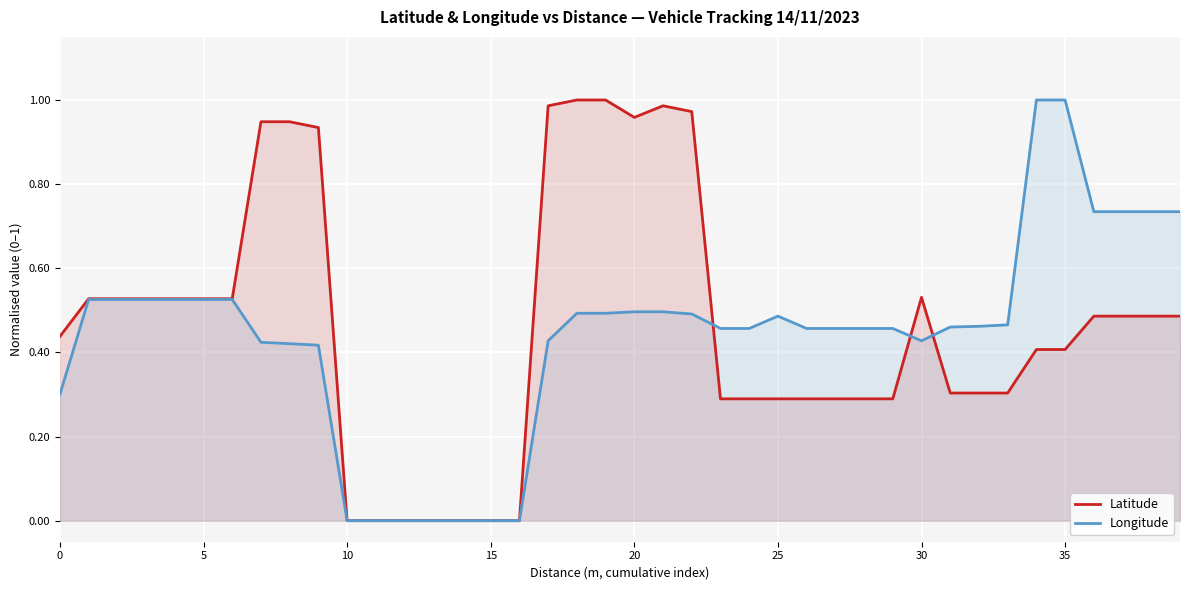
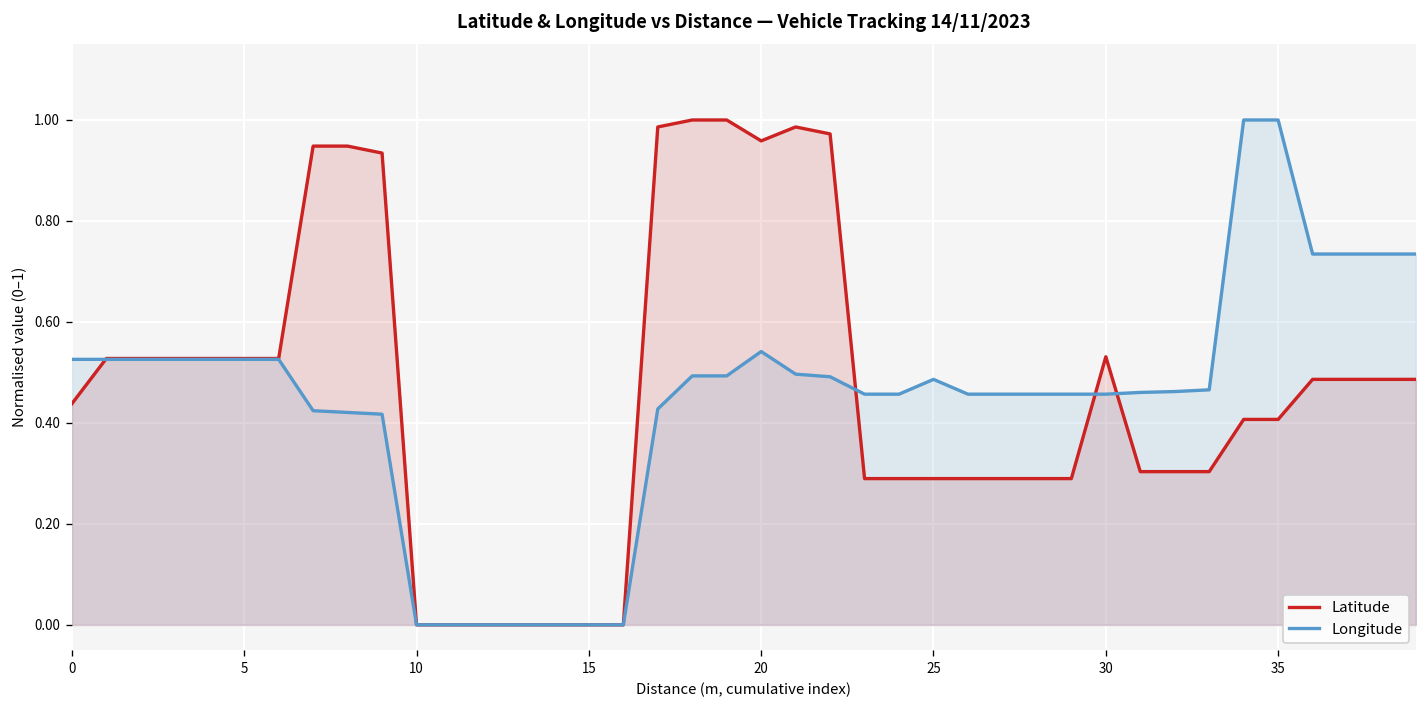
  {
    "Latitude": {
      "0": 0.44,
      "20": 0.96,
      "25": 0.29,
      "30": 0.53,
      "35": 0.41
    },
    "Longitude": {
-     "0": 0.30,
-     "20": 0.50,
+     "0": 0.53,
+     "20": 0.54,
      "25": 0.49,
-     "30": 0.43,
+     "30": 0.46,
      "35": 1.00
    }
  }
